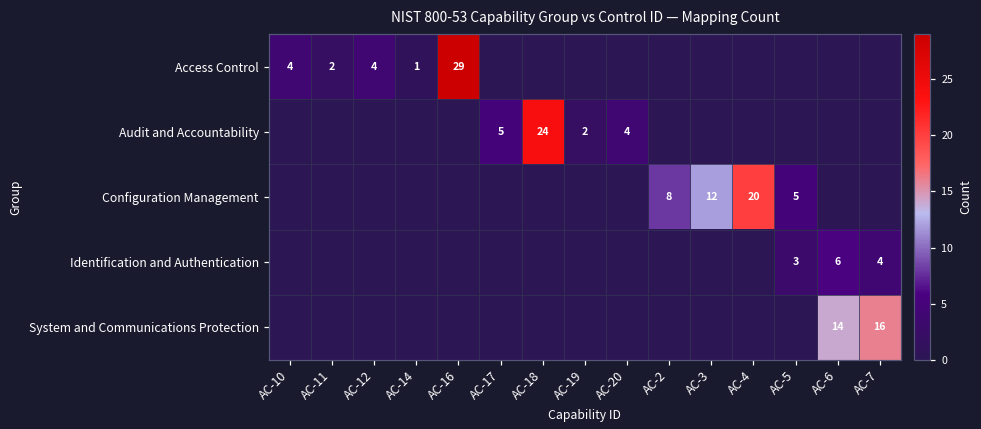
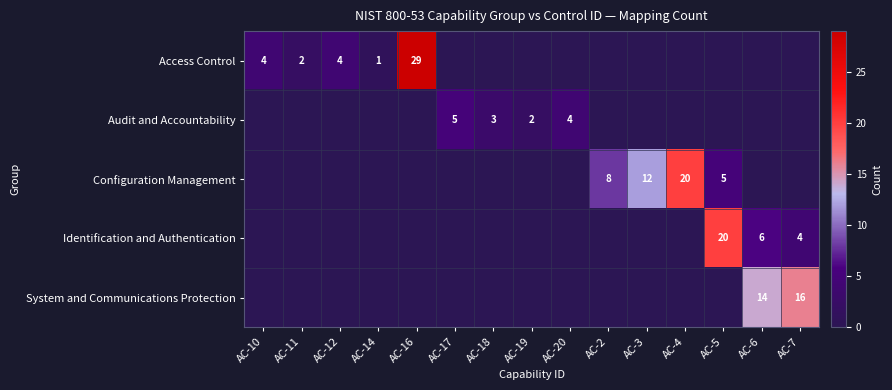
  {
    "Access Control": {
      "AC-10": 4,
      "AC-11": 2,
      "AC-12": 4,
      "AC-14": 1,
      "AC-16": 29
    },
    "Audit and Accountability": {
      "AC-17": 5,
-     "AC-18": 24,
+     "AC-18": 3,
      "AC-19": 2,
      "AC-20": 4
    },
    "Configuration Management": {
      "AC-2": 8,
      "AC-3": 12,
      "AC-4": 20,
      "AC-5": 5
    },
    "Identification and Authentication": {
-     "AC-5": 3,
+     "AC-5": 20,
      "AC-6": 6,
      "AC-7": 4
    },
    "System and Communications Protection": {
      "AC-6": 14,
      "AC-7": 16
    }
  }
